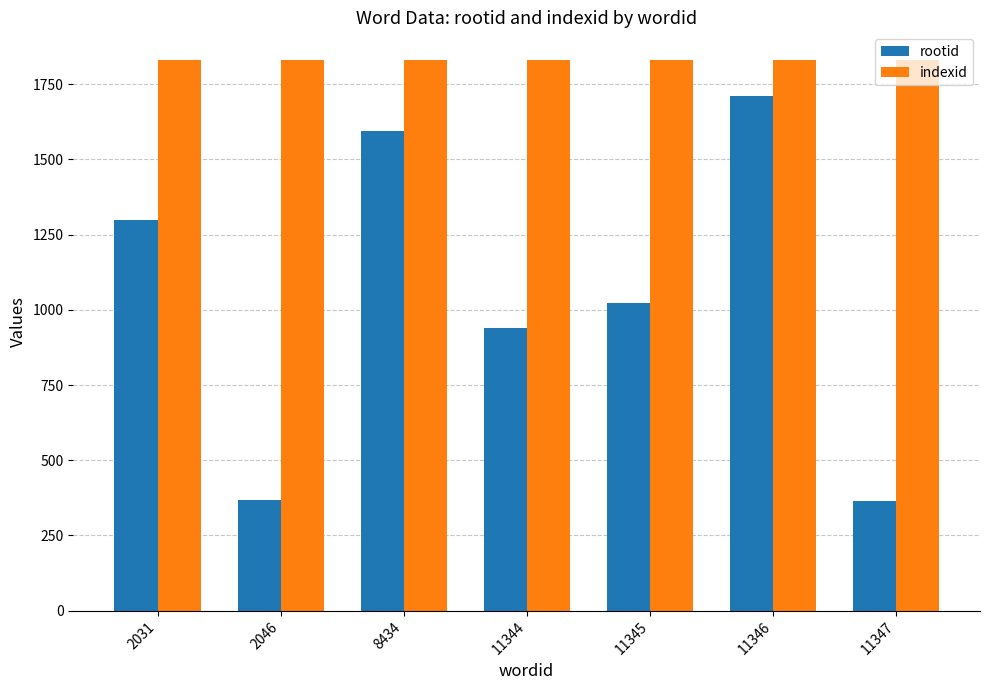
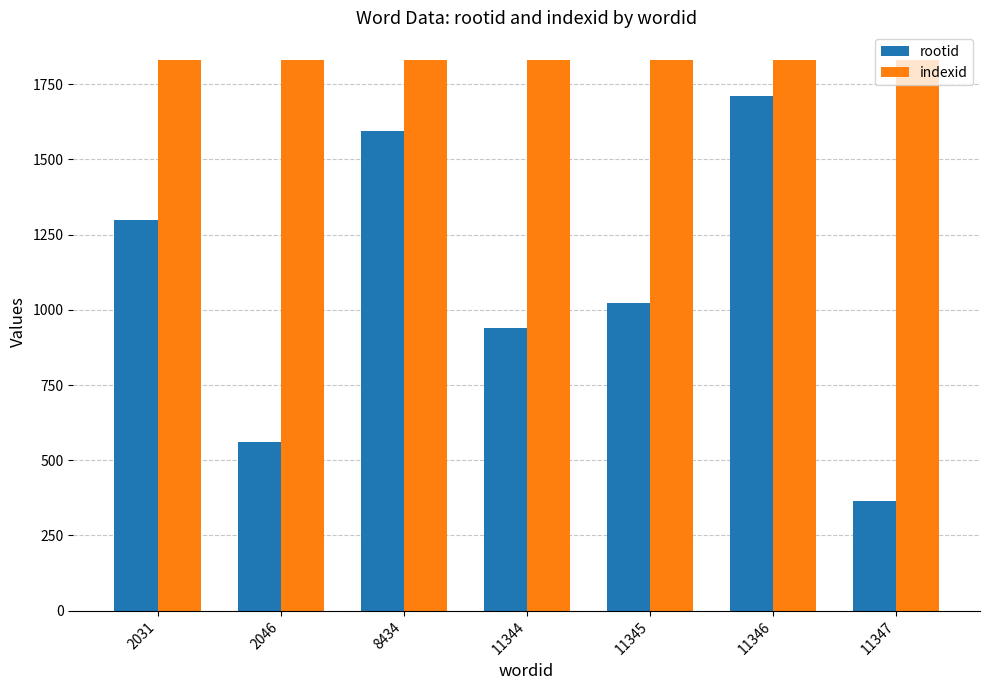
  {
    "rootid": {
      "2031": 1300,
-     "2046": 370,
+     "2046": 560,
      "8434": 1600,
      "11344": 940,
      "11345": 1020,
      "11346": 1710,
      "11347": 360
    },
    "indexid": {
      "2031": 1830,
      "2046": 1830,
      "8434": 1830,
      "11344": 1830,
      "11345": 1830,
      "11346": 1830
    }
  }
